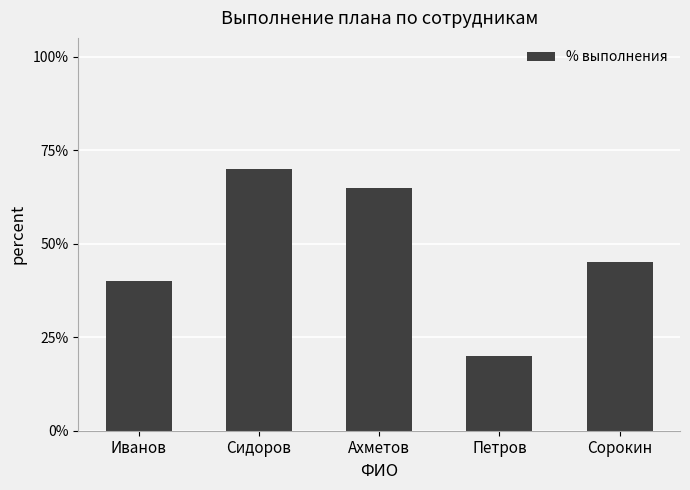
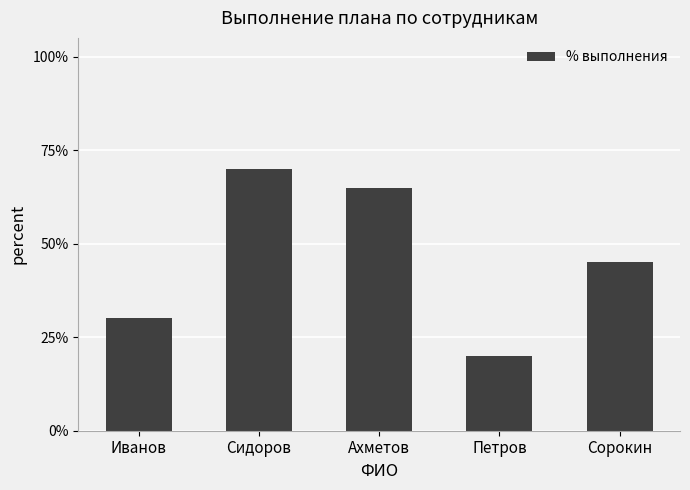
  {
-   "Иванов": "40%",
+   "Иванов": "30%",
    "Сидоров": "70%",
    "Ахметов": "65%",
    "Петров": "20%",
    "Сорокин": "45%"
  }
